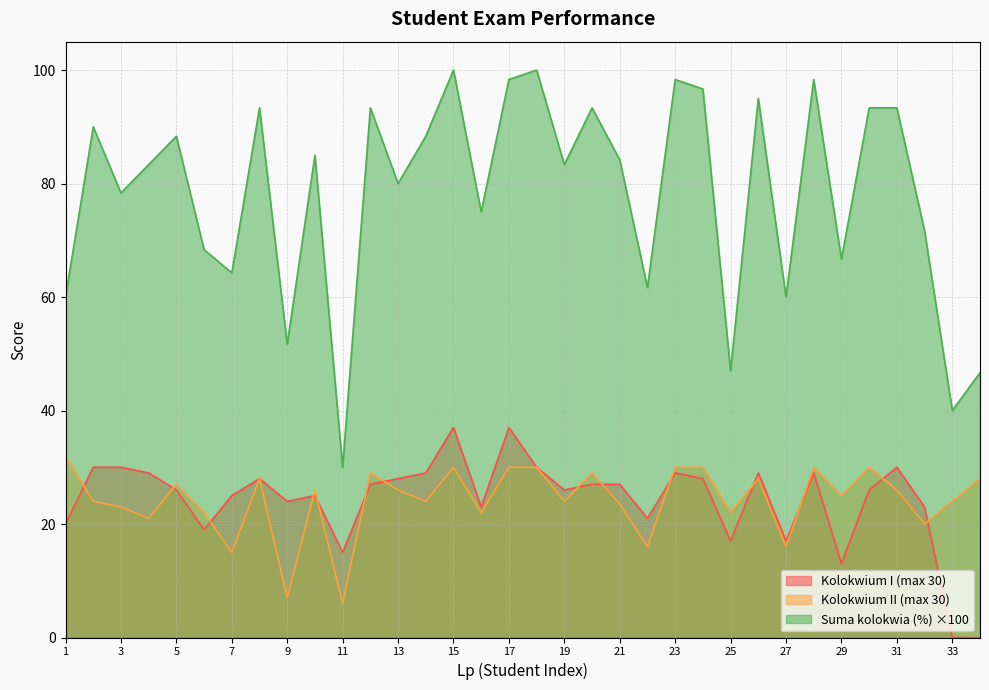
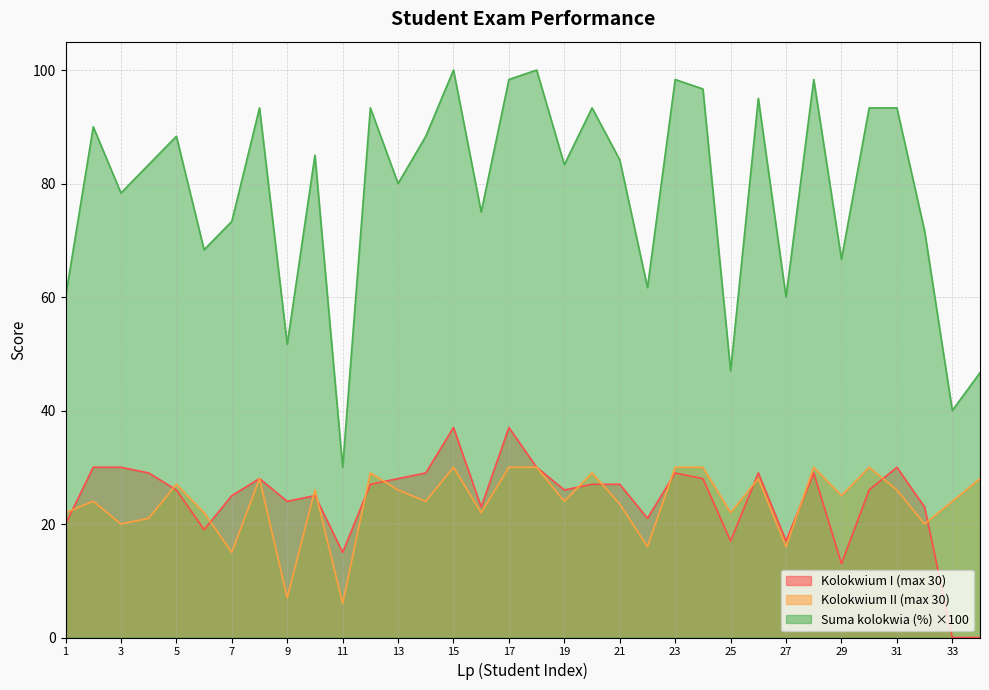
  {
    "Kolokwium I (max 30)": {
      "1": 20,
      "3": 30,
      "5": 26,
      "7": 25,
      "9": 24,
      "11": 15,
      "13": 28,
      "15": 37,
      "17": 37,
      "19": 26,
      "21": 27,
      "23": 29,
      "25": 17,
      "27": 17,
      "29": 13,
      "31": 30,
      "33": 0
    },
    "Kolokwium II (max 30)": {
-     "1": 32,
-     "3": 23,
+     "1": 22,
+     "3": 20,
      "5": 27,
      "7": 15,
      "9": 7,
      "11": 6,
      "13": 26,
      "15": 30,
      "17": 30,
      "19": 24,
      "21": 24,
      "23": 30,
      "25": 22,
      "27": 16,
      "29": 25,
      "31": 26,
      "33": 24
    },
    "Suma kolokwia (%) ×100": {
      "1": 60,
      "3": 78,
      "5": 88,
-     "7": 64,
+     "7": 73,
      "9": 52,
      "11": 30,
      "13": 80,
      "15": 100,
      "17": 98,
      "19": 83,
      "21": 84,
      "23": 98,
      "25": 47,
      "27": 60,
      "29": 67,
      "31": 93,
      "33": 40
    }
  }
